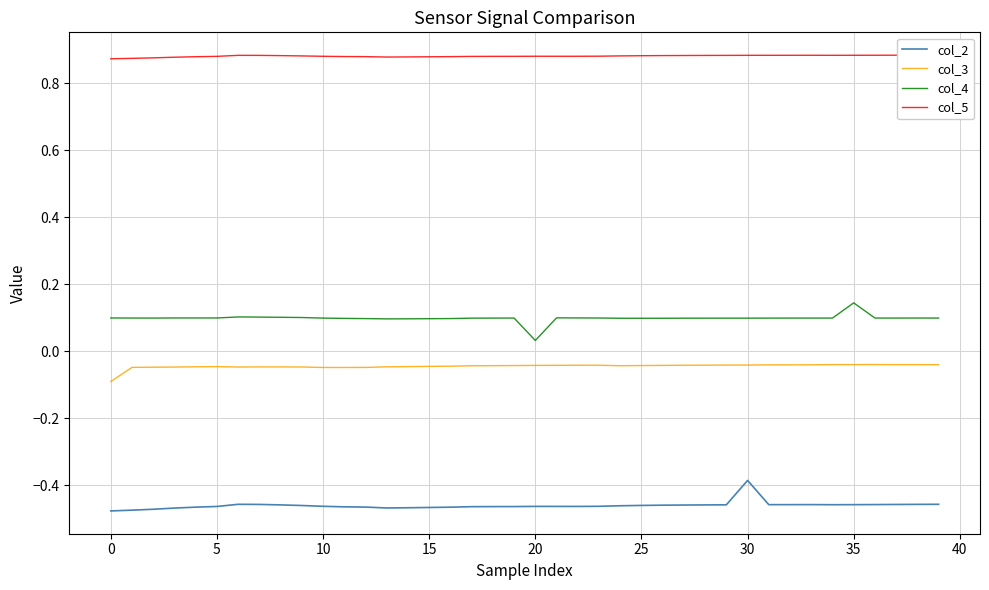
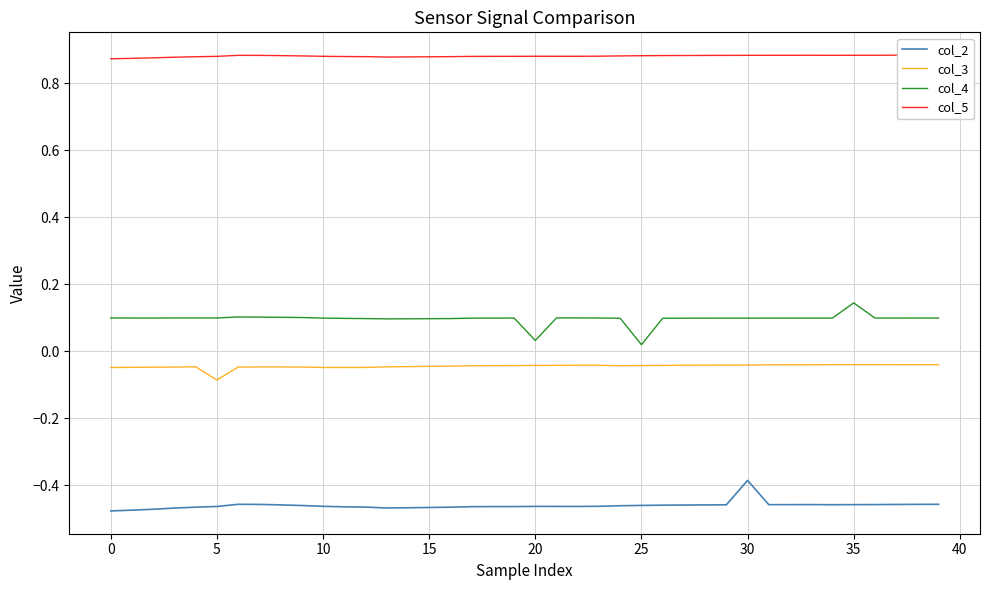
  {
    "col_2": {
      "0": -0.48,
      "5": -0.46,
      "10": -0.46,
      "15": -0.47,
      "20": -0.46,
      "25": -0.46,
      "30": -0.39,
      "35": -0.46
    },
    "col_3": {
-     "0": -0.09,
-     "5": -0.05,
+     "0": -0.05,
+     "5": -0.09,
      "10": -0.05,
      "15": -0.05,
      "20": -0.04,
      "25": -0.04,
      "30": -0.04,
      "35": -0.04
    },
    "col_4": {
      "0": 0.10,
      "5": 0.10,
      "10": 0.10,
      "15": 0.10,
      "20": 0.03,
-     "25": 0.10,
+     "25": 0.02,
      "30": 0.10,
      "35": 0.14
    },
    "col_5": {
      "0": 0.87,
      "5": 0.88,
      "10": 0.88,
      "15": 0.88,
      "20": 0.88,
      "25": 0.88,
      "30": 0.88,
      "35": 0.88
    }
  }
